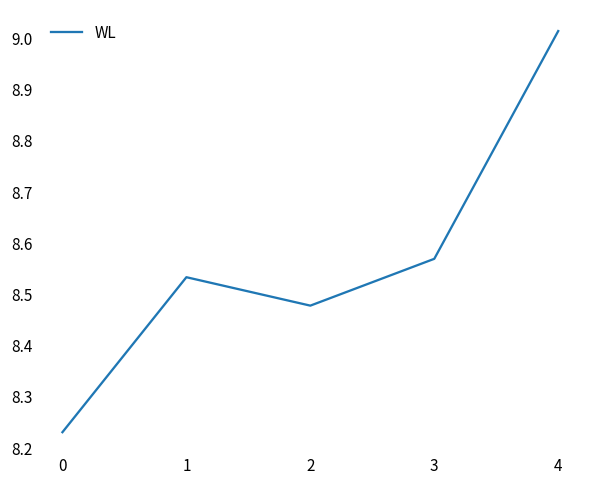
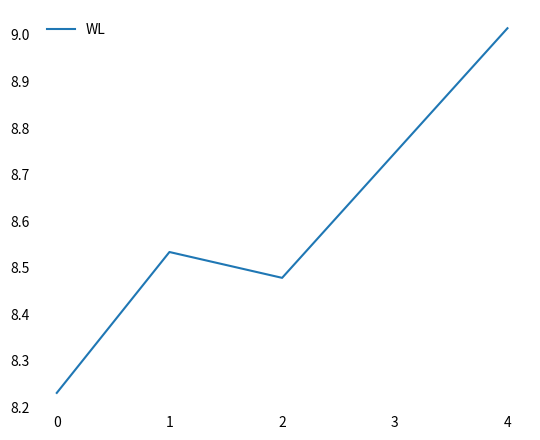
  {
    "0": 8.23,
    "1": 8.53,
    "2": 8.48,
-   "3": 8.57,
+   "3": 8.75,
    "4": 9.01
  }
